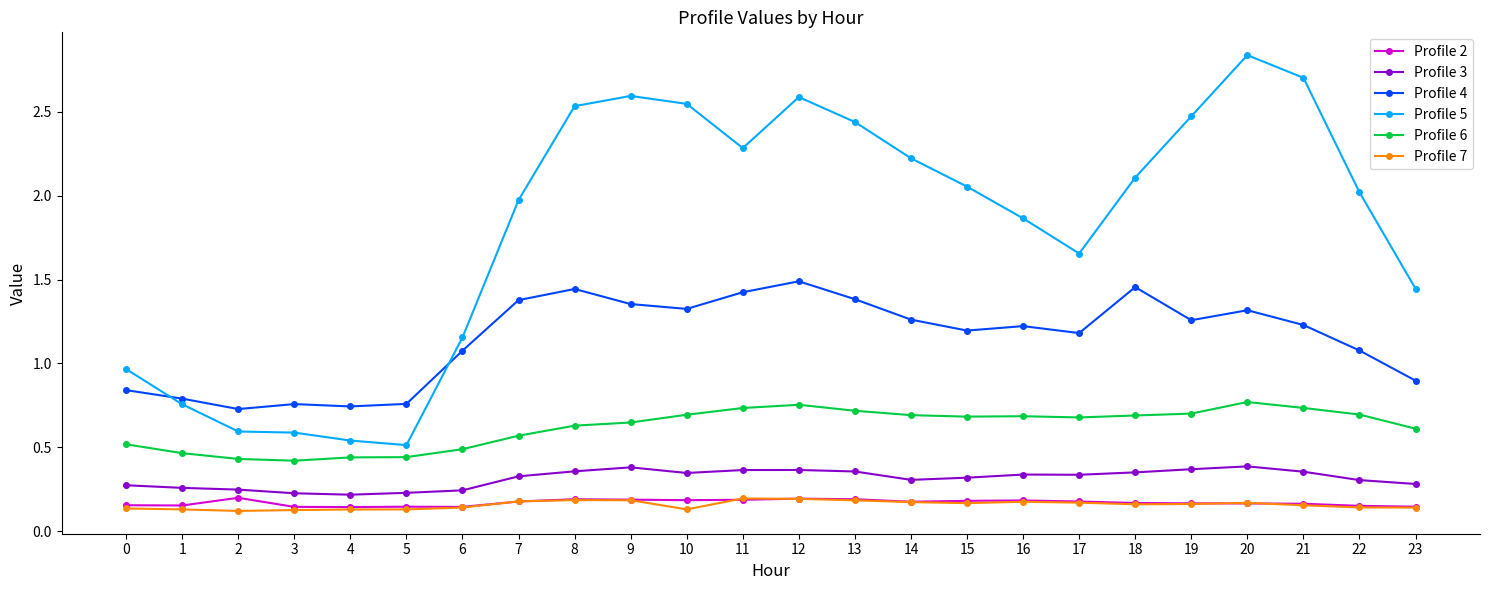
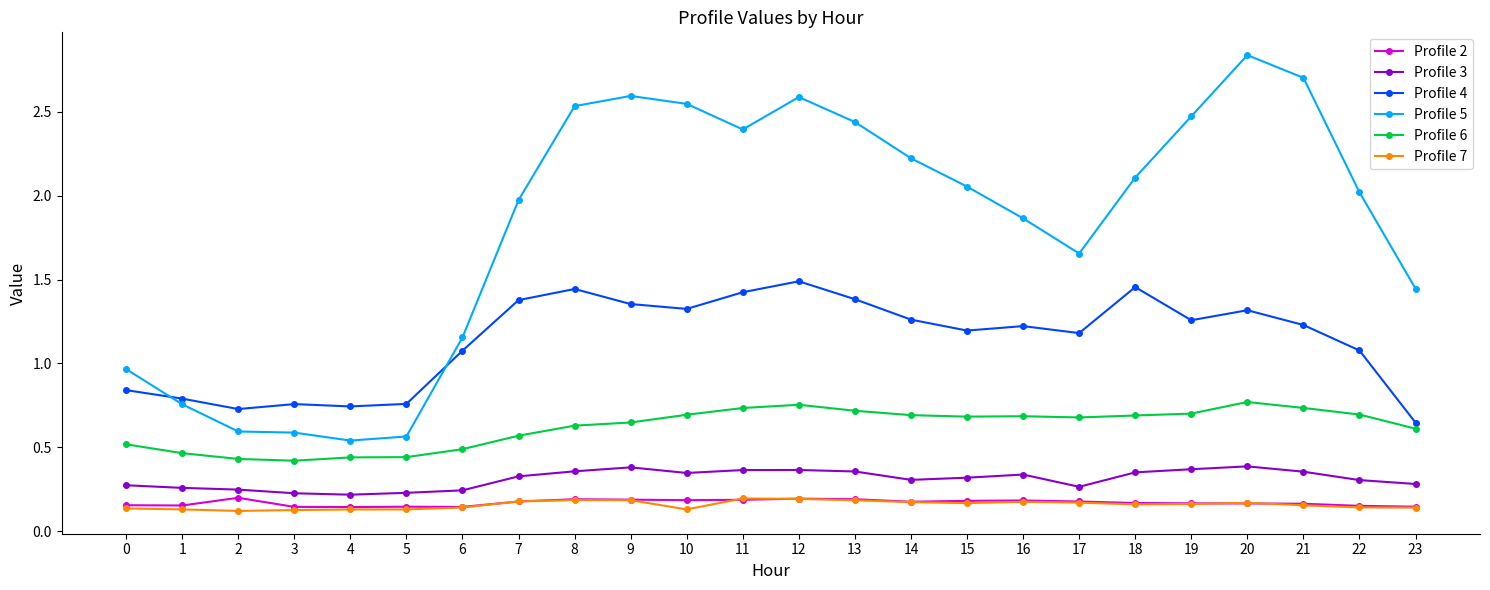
  {
    "Profile 2": {
      "0": 0.16,
      "1": 0.15,
      "2": 0.20,
      "3": 0.15,
      "5": 0.15,
      "10": 0.19
    },
    "Profile 3": {
      "0": 0.27,
      "1": 0.26,
      "2": 0.25,
      "3": 0.23,
      "4": 0.22,
      "5": 0.23,
      "6": 0.24,
      "7": 0.33,
      "8": 0.36,
      "9": 0.38,
      "10": 0.35,
      "11": 0.36,
      "12": 0.37,
      "13": 0.36,
      "14": 0.31,
      "15": 0.32,
      "16": 0.34,
-     "17": 0.34,
+     "17": 0.26,
      "18": 0.35,
      "19": 0.37,
      "20": 0.39,
      "21": 0.35,
      "22": 0.30,
      "23": 0.28
    },
    "Profile 4": {
      "0": 0.84,
      "1": 0.79,
      "2": 0.73,
      "3": 0.76,
      "4": 0.74,
      "5": 0.76,
      "6": 1.08,
      "7": 1.38,
      "8": 1.44,
      "9": 1.35,
      "10": 1.33,
      "11": 1.42,
      "12": 1.49,
      "13": 1.38,
      "14": 1.26,
      "15": 1.20,
      "16": 1.22,
      "17": 1.18,
      "18": 1.46,
      "19": 1.26,
      "20": 1.32,
      "21": 1.23,
      "22": 1.08,
-     "23": 0.90
+     "23": 0.65
    },
    "Profile 5": {
      "0": 0.97,
      "1": 0.76,
      "2": 0.59,
      "3": 0.59,
      "4": 0.54,
-     "5": 0.51,
+     "5": 0.56,
      "6": 1.16,
      "7": 1.97,
      "8": 2.53,
      "9": 2.59,
      "10": 2.55,
-     "11": 2.28,
+     "11": 2.39,
      "12": 2.59,
      "13": 2.44,
      "14": 2.22,
      "15": 2.05,
      "16": 1.86,
      "17": 1.66,
      "18": 2.11,
      "19": 2.47,
      "20": 2.84,
      "21": 2.70,
      "22": 2.02,
      "23": 1.45
    },
    "Profile 6": {
      "0": 0.52,
      "1": 0.47,
      "2": 0.43,
      "3": 0.42,
      "4": 0.44,
      "5": 0.44,
      "6": 0.49,
      "7": 0.57,
      "8": 0.63,
      "9": 0.65,
      "10": 0.69,
      "11": 0.73,
      "12": 0.75,
      "13": 0.72,
      "14": 0.69,
      "15": 0.68,
      "16": 0.69,
      "17": 0.68,
      "18": 0.69,
      "19": 0.70,
      "20": 0.77,
      "21": 0.73,
      "22": 0.70,
      "23": 0.61
    },
    "Profile 7": {
      "0": 0.14,
      "1": 0.13,
      "2": 0.12,
      "3": 0.13,
      "5": 0.13,
      "10": 0.13
    }
  }
